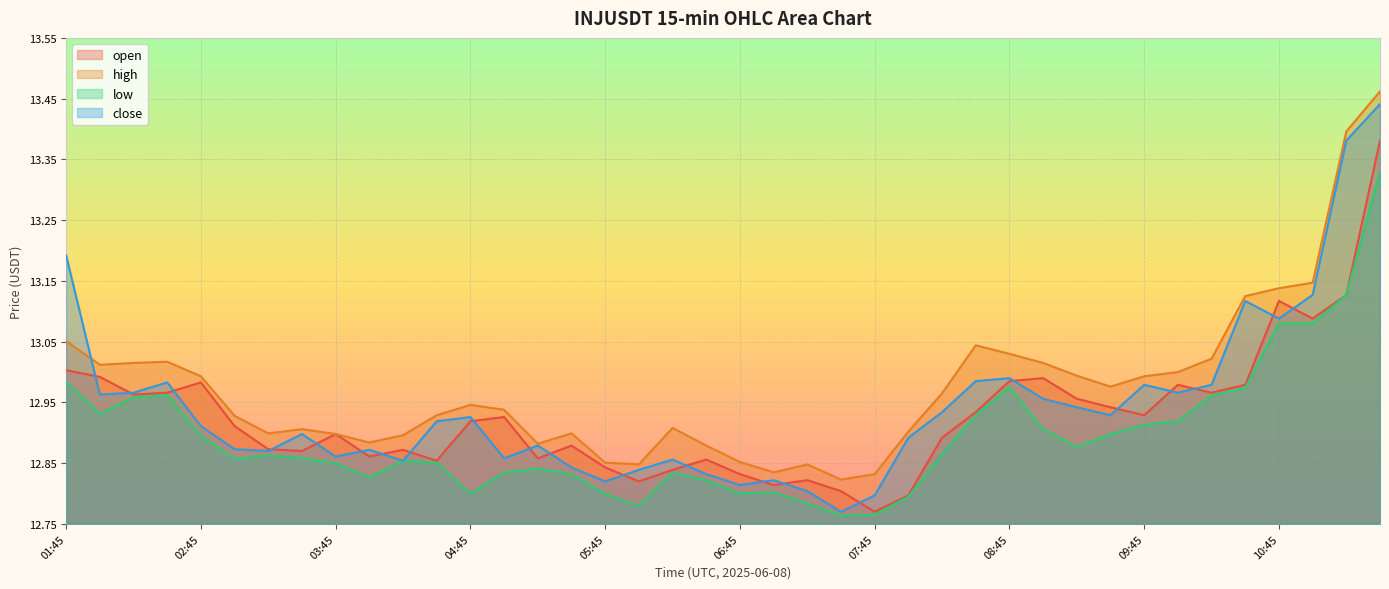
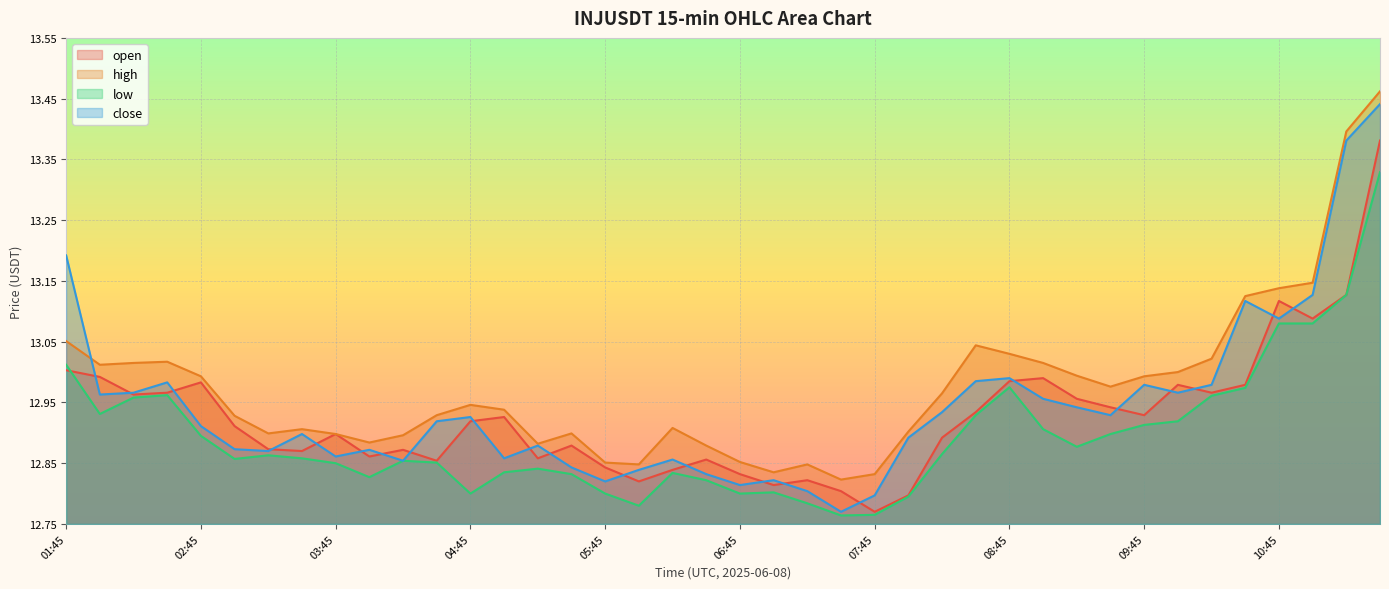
  {
    "low": {
-     "01:45": 12.98,
+     "01:45": 13.01,
      "02:45": 12.90,
      "03:45": 12.85,
      "04:45": 12.80,
      "05:45": 12.80,
      "06:45": 12.80,
      "07:45": 12.77,
      "08:45": 12.98,
      "09:45": 12.91,
      "10:45": 13.08
    },
    "close": {
      "01:45": 13.19,
      "02:45": 12.91,
      "03:45": 12.86,
      "04:45": 12.93,
      "05:45": 12.82,
      "06:45": 12.81,
      "07:45": 12.80,
      "08:45": 12.99,
      "09:45": 12.98,
      "10:45": 13.09
    }
  }
